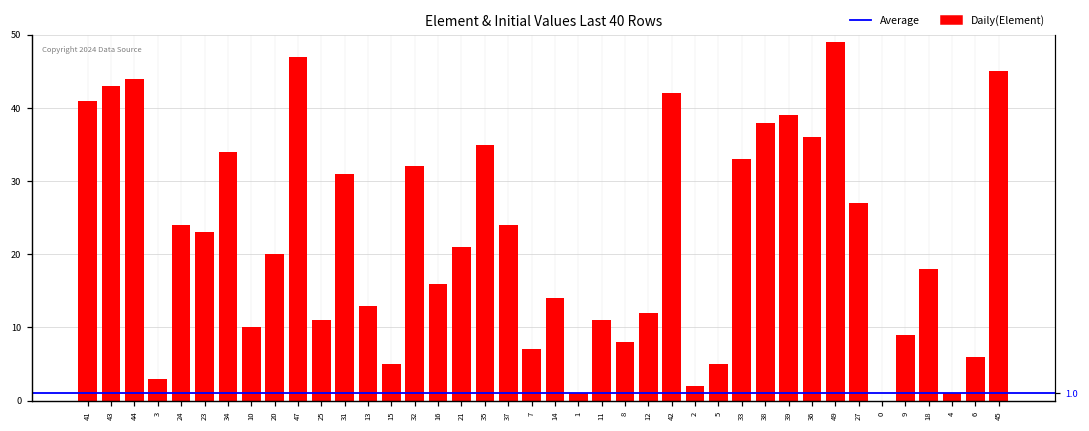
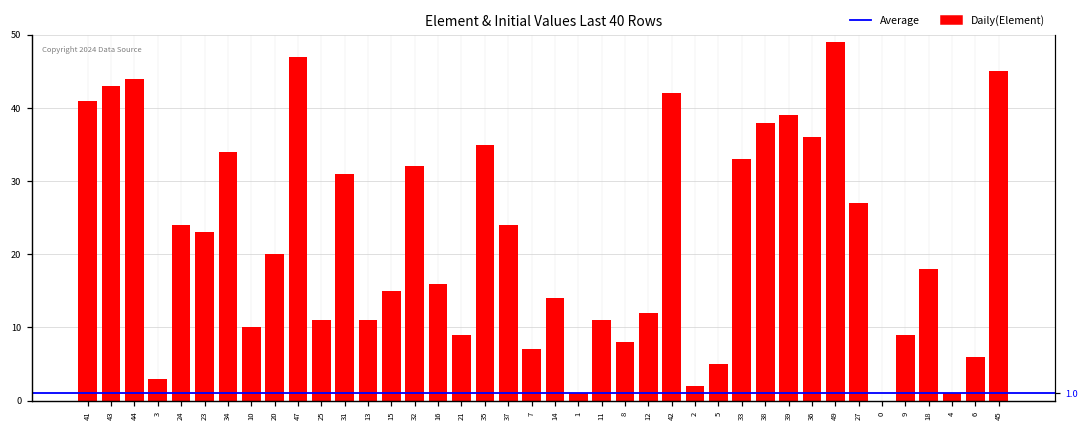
  {
    "41": 41,
    "43": 43,
    "3": 3,
    "24": 24,
    "23": 23,
    "34": 34,
    "10": 10,
    "20": 20,
    "47": 47,
    "25": 11,
    "31": 31,
-   "13": 13,
-   "15": 5,
+   "13": 11,
+   "15": 15,
    "32": 32,
    "16": 16,
-   "21": 21,
+   "21": 9,
    "35": 35,
    "37": 24,
    "7": 7,
    "14": 14,
    "1": 1,
    "11": 11,
    "8": 8,
    "12": 12,
    "42": 42,
    "2": 2,
    "5": 5,
    "33": 33,
    "38": 38,
    "39": 39,
    "36": 36,
    "49": 49,
    "27": 27,
    "0": 0,
    "9": 9,
    "18": 18,
    "4": 1,
    "6": 6,
    "45": 45
  }
